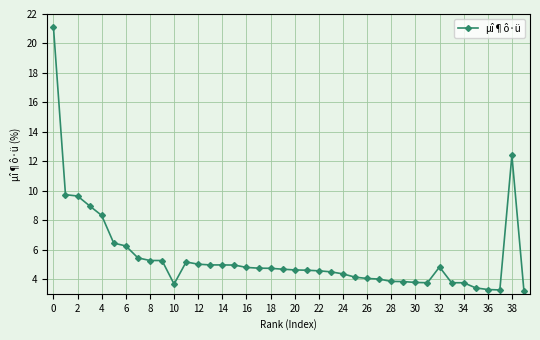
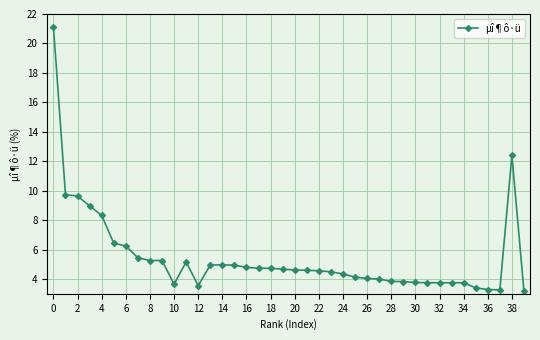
  {
    "0": 21.1,
    "2": 9.6,
    "4": 8.3,
    "6": 6.3,
    "8": 5.3,
    "10": 3.7,
-   "12": 5.0,
+   "12": 3.6,
    "14": 5.0,
    "16": 4.8,
    "18": 4.7,
    "20": 4.6,
    "22": 4.6,
    "24": 4.4,
    "26": 4.0,
    "28": 3.8,
    "30": 3.8,
-   "32": 4.8,
+   "32": 3.8,
    "34": 3.8,
    "36": 3.3,
    "38": 12.4
  }
